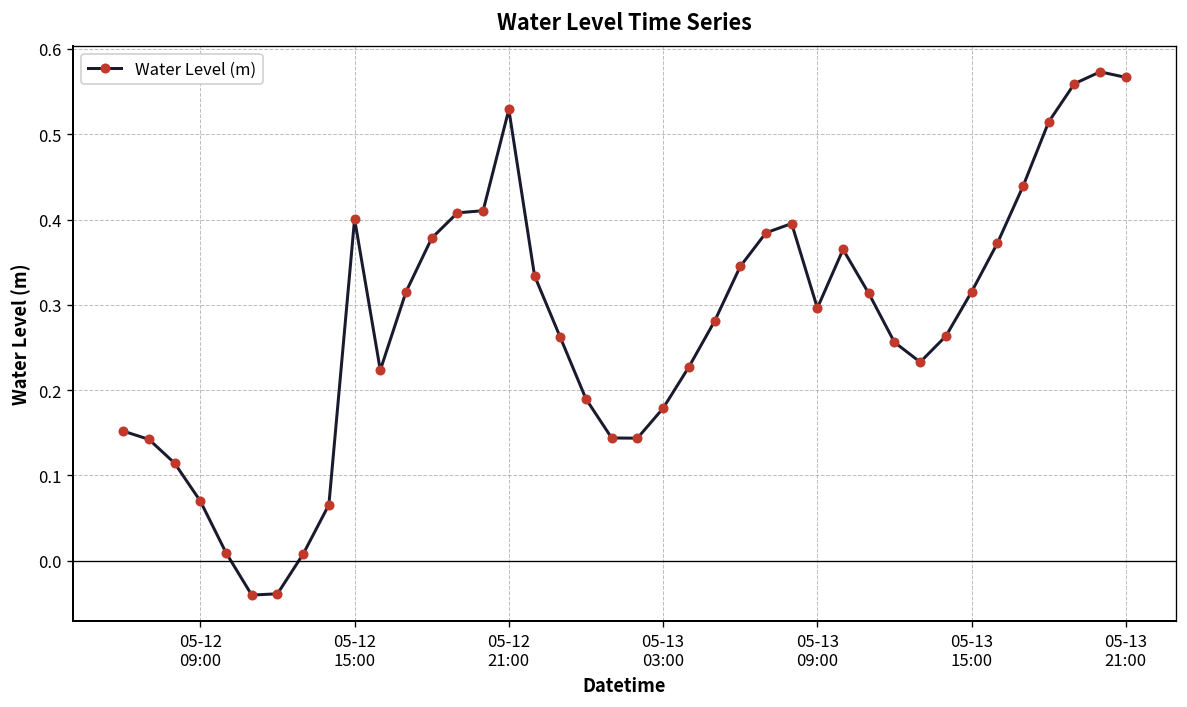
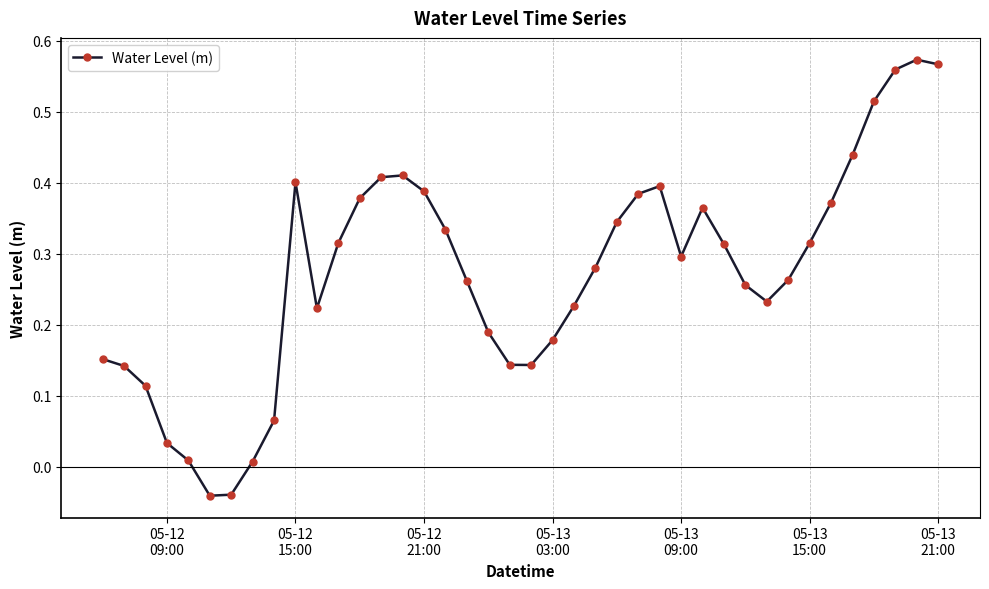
  {
-   "05-12 09:00": 0.07,
+   "05-12 09:00": 0.03,
    "05-12 15:00": 0.40,
-   "05-12 21:00": 0.53,
+   "05-12 21:00": 0.39,
    "05-13 03:00": 0.18,
    "05-13 09:00": 0.30,
    "05-13 15:00": 0.32,
    "05-13 21:00": 0.57
  }
